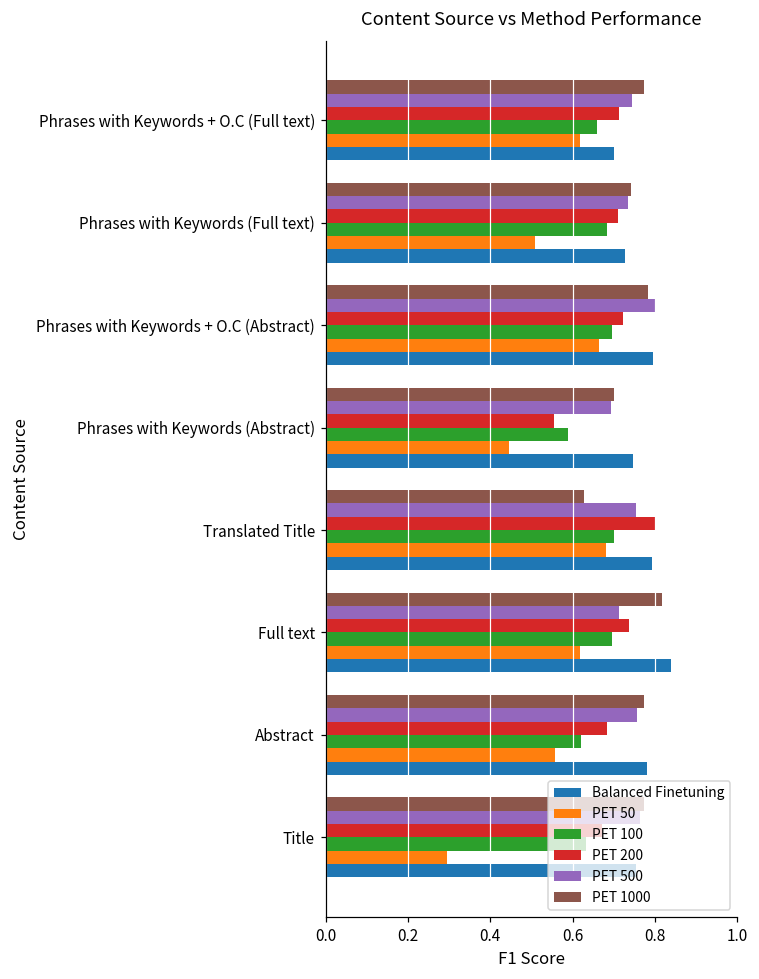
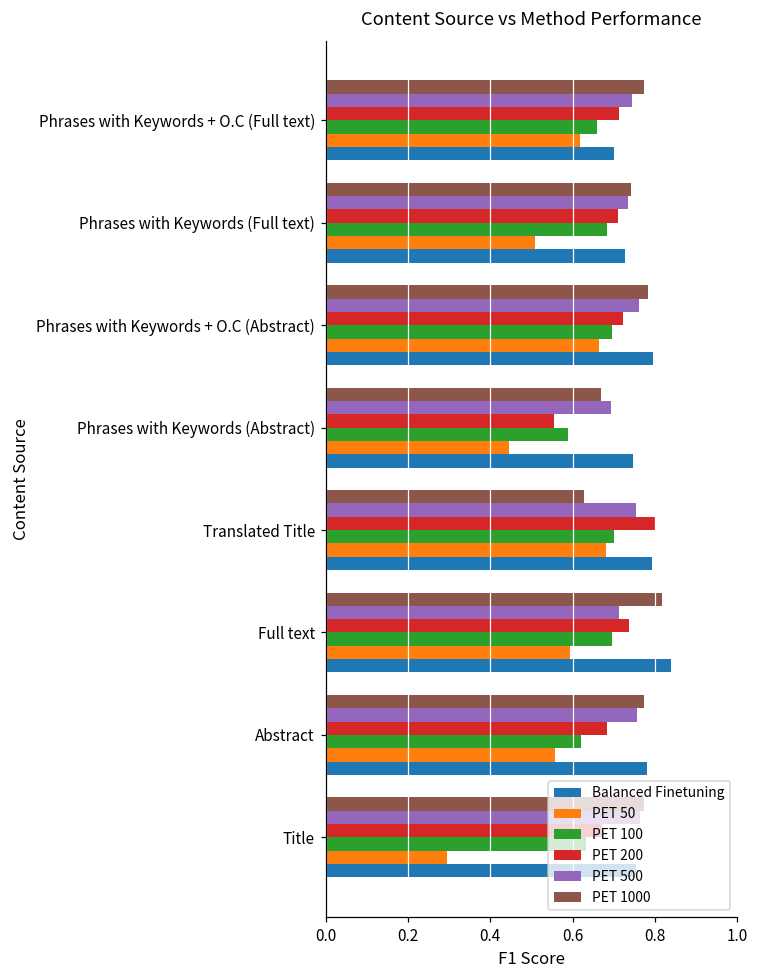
  {
    "Balanced Finetuning": {
      "Phrases with Keywords + O.C (Full text)": 0.70,
      "Phrases with Keywords (Full text)": 0.73,
      "Phrases with Keywords + O.C (Abstract)": 0.80,
      "Phrases with Keywords (Abstract)": 0.75,
      "Translated Title": 0.79,
      "Full text": 0.84,
      "Abstract": 0.78
    },
    "PET 50": {
      "Phrases with Keywords + O.C (Full text)": 0.62,
      "Phrases with Keywords (Full text)": 0.51,
      "Phrases with Keywords + O.C (Abstract)": 0.67,
      "Phrases with Keywords (Abstract)": 0.45,
      "Translated Title": 0.68,
-     "Full text": 0.62,
+     "Full text": 0.59,
      "Abstract": 0.56,
      "Title": 0.29
    },
    "PET 100": {
      "Phrases with Keywords + O.C (Full text)": 0.66,
      "Phrases with Keywords (Full text)": 0.68,
      "Phrases with Keywords + O.C (Abstract)": 0.69,
      "Phrases with Keywords (Abstract)": 0.59,
      "Translated Title": 0.70,
      "Full text": 0.70,
      "Abstract": 0.62
    },
    "PET 200": {
      "Phrases with Keywords + O.C (Full text)": 0.71,
      "Phrases with Keywords (Full text)": 0.71,
      "Phrases with Keywords + O.C (Abstract)": 0.72,
      "Phrases with Keywords (Abstract)": 0.55,
      "Translated Title": 0.80,
      "Full text": 0.74,
      "Abstract": 0.68
    },
    "PET 500": {
      "Phrases with Keywords + O.C (Full text)": 0.74,
      "Phrases with Keywords (Full text)": 0.73,
-     "Phrases with Keywords + O.C (Abstract)": 0.80,
+     "Phrases with Keywords + O.C (Abstract)": 0.76,
      "Phrases with Keywords (Abstract)": 0.69,
      "Translated Title": 0.75,
      "Full text": 0.71,
      "Abstract": 0.76
    },
    "PET 1000": {
      "Phrases with Keywords + O.C (Full text)": 0.77,
      "Phrases with Keywords (Full text)": 0.74,
      "Phrases with Keywords + O.C (Abstract)": 0.78,
-     "Phrases with Keywords (Abstract)": 0.70,
+     "Phrases with Keywords (Abstract)": 0.67,
      "Translated Title": 0.63,
      "Full text": 0.82,
      "Abstract": 0.77
    }
  }
